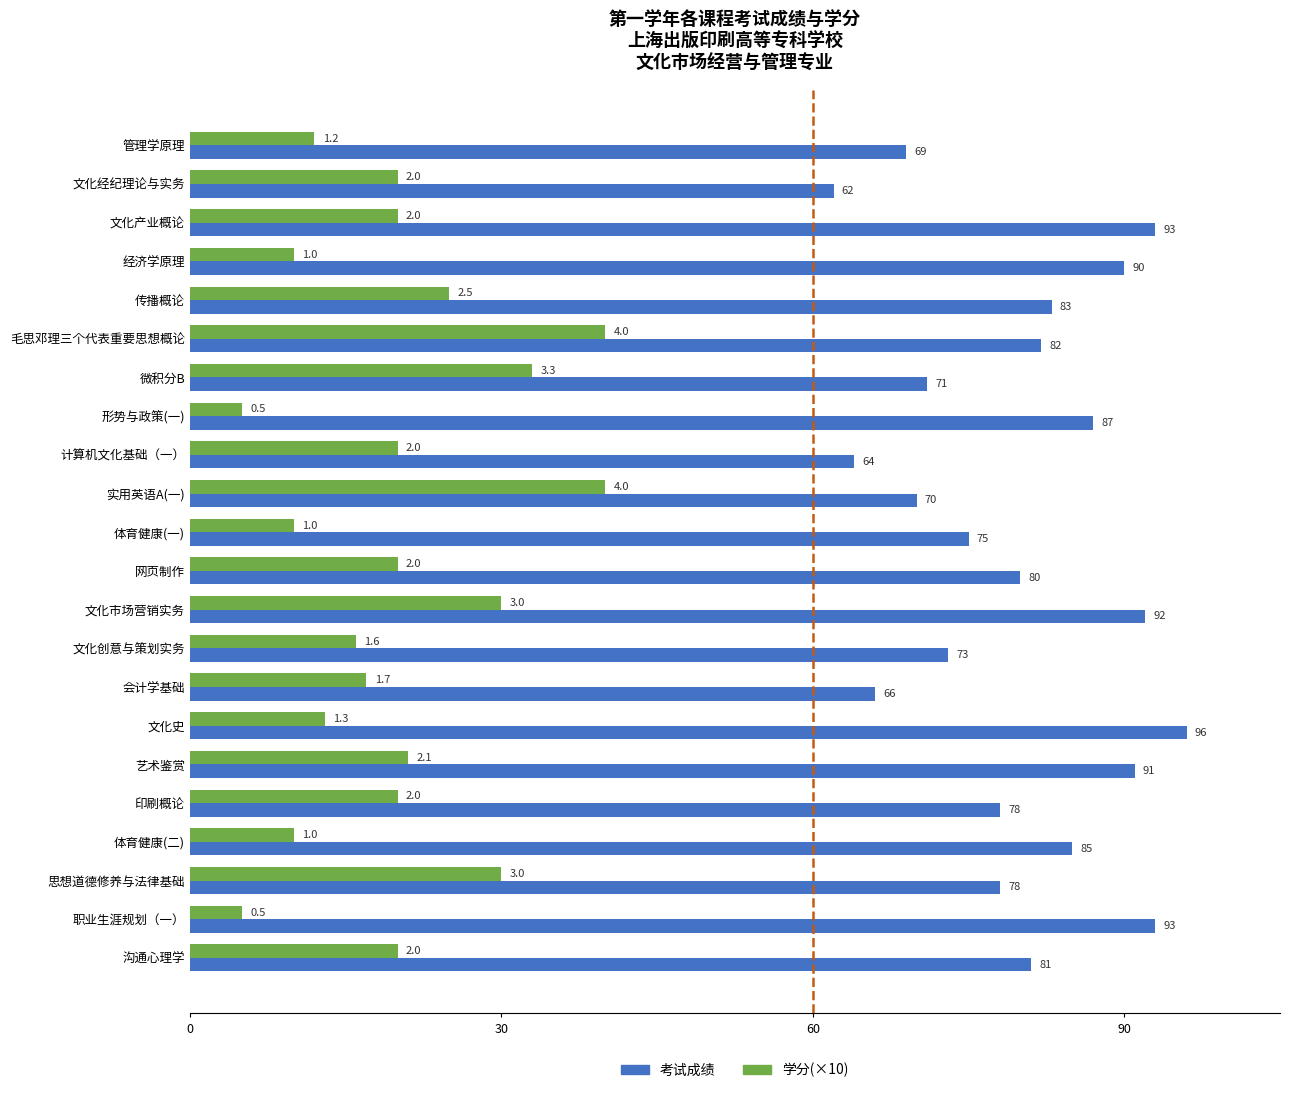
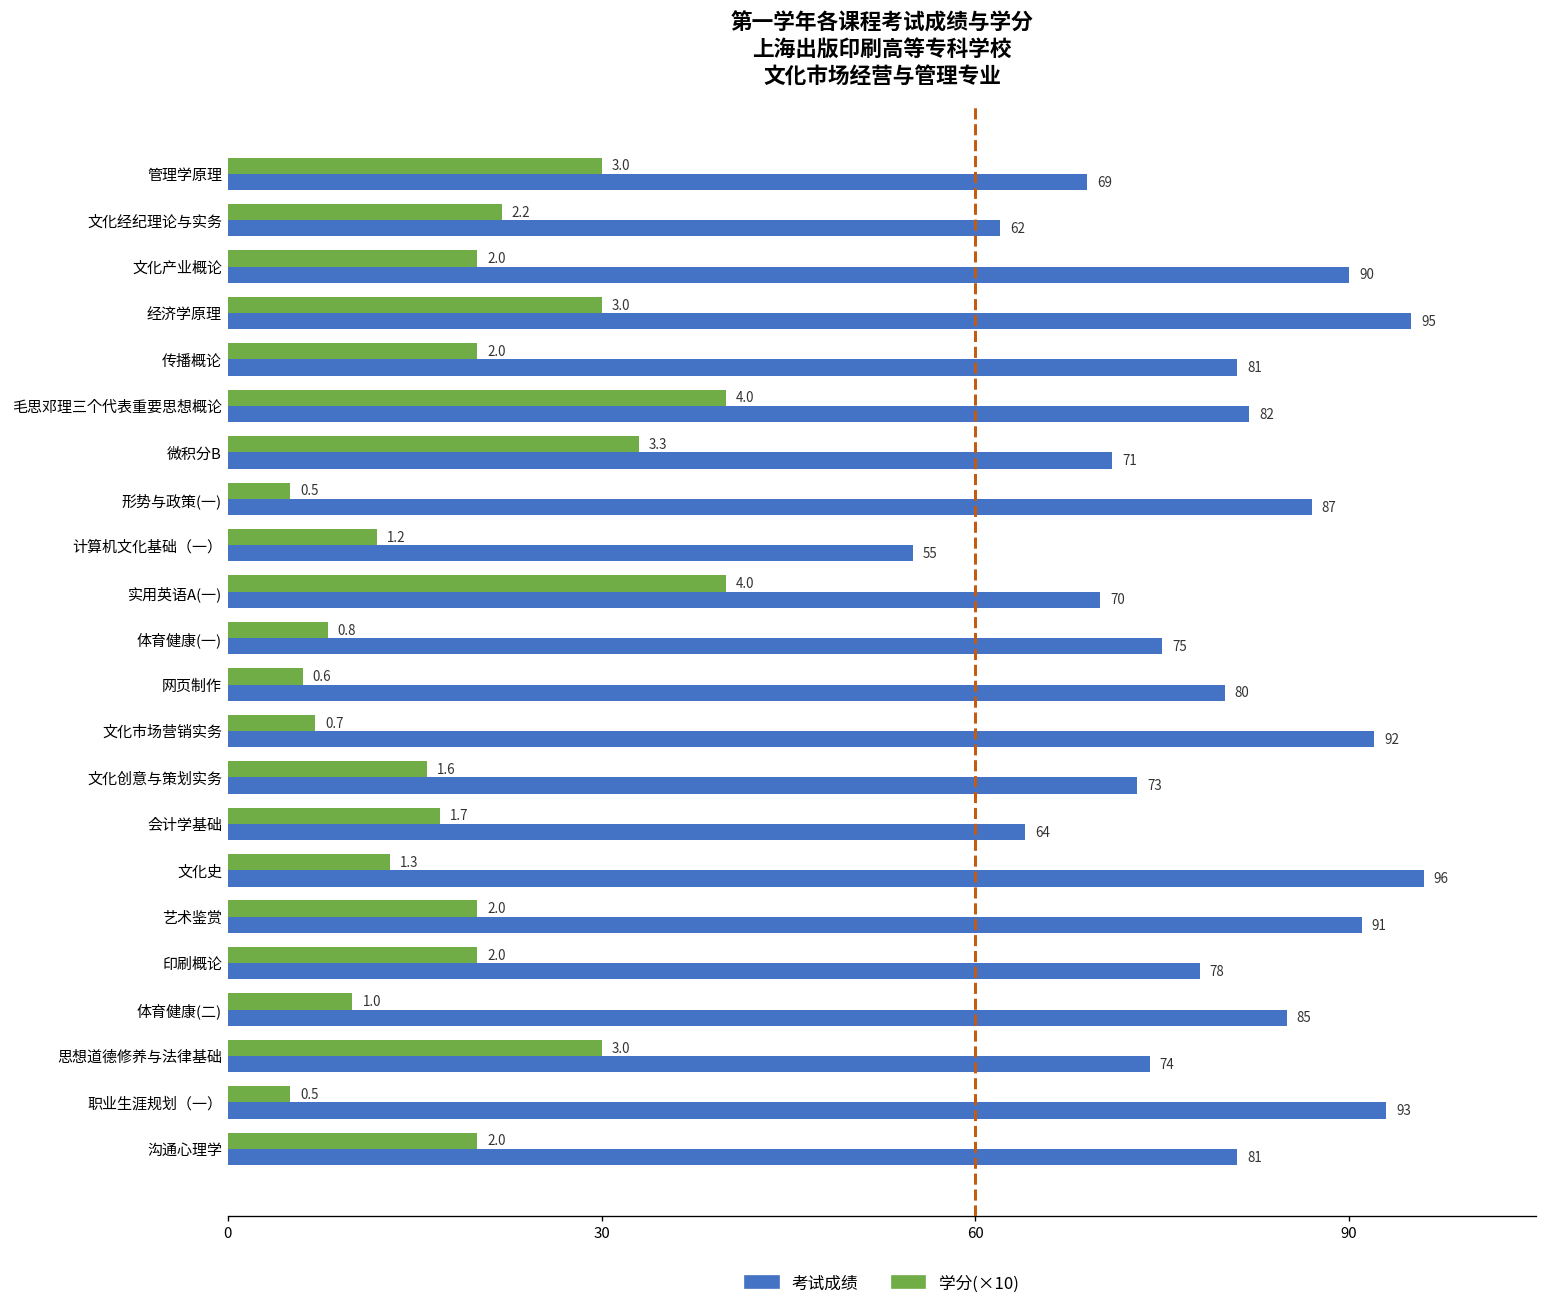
  {
    "考试成绩": {
      "管理学原理": 69,
      "文化经纪理论与实务": 62,
-     "文化产业概论": 93,
-     "经济学原理": 90,
-     "传播概论": 83,
+     "文化产业概论": 90,
+     "经济学原理": 95,
+     "传播概论": 81,
      "毛思邓理三个代表重要思想概论": 82,
      "微积分B": 71,
      "形势与政策(一)": 87,
-     "计算机文化基础（一）": 64,
+     "计算机文化基础（一）": 55,
      "实用英语A(一)": 70,
      "体育健康(一)": 75,
      "网页制作": 80,
      "文化市场营销实务": 92,
      "文化创意与策划实务": 73,
-     "会计学基础": 66,
+     "会计学基础": 64,
      "文化史": 96,
      "艺术鉴赏": 91,
      "印刷概论": 78,
      "体育健康(二)": 85,
-     "思想道德修养与法律基础": 78,
+     "思想道德修养与法律基础": 74,
      "职业生涯规划（一）": 93,
      "沟通心理学": 81
    },
    "学分(×10)": {
-     "管理学原理": 1.2,
-     "文化经纪理论与实务": 2.0,
-     "经济学原理": 1.0,
-     "传播概论": 2.5,
-     "计算机文化基础（一）": 2.0,
-     "体育健康(一)": 1.0,
-     "网页制作": 2.0,
-     "文化市场营销实务": 3.0,
-     "艺术鉴赏": 2.1
+     "管理学原理": 3.0,
+     "文化经纪理论与实务": 2.2,
+     "经济学原理": 3.0,
+     "传播概论": 2.0,
+     "计算机文化基础（一）": 1.2,
+     "体育健康(一)": 0.8,
+     "网页制作": 0.6,
+     "文化市场营销实务": 0.7,
+     "艺术鉴赏": 2.0
    }
  }
